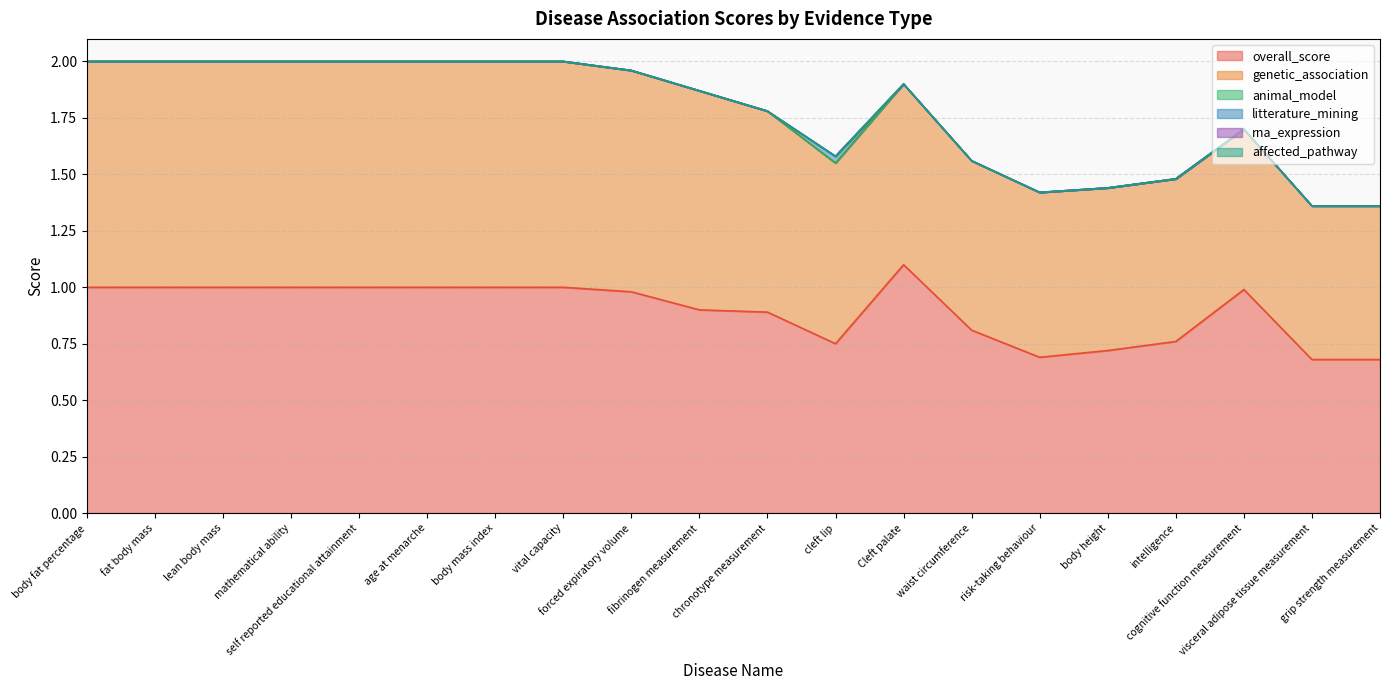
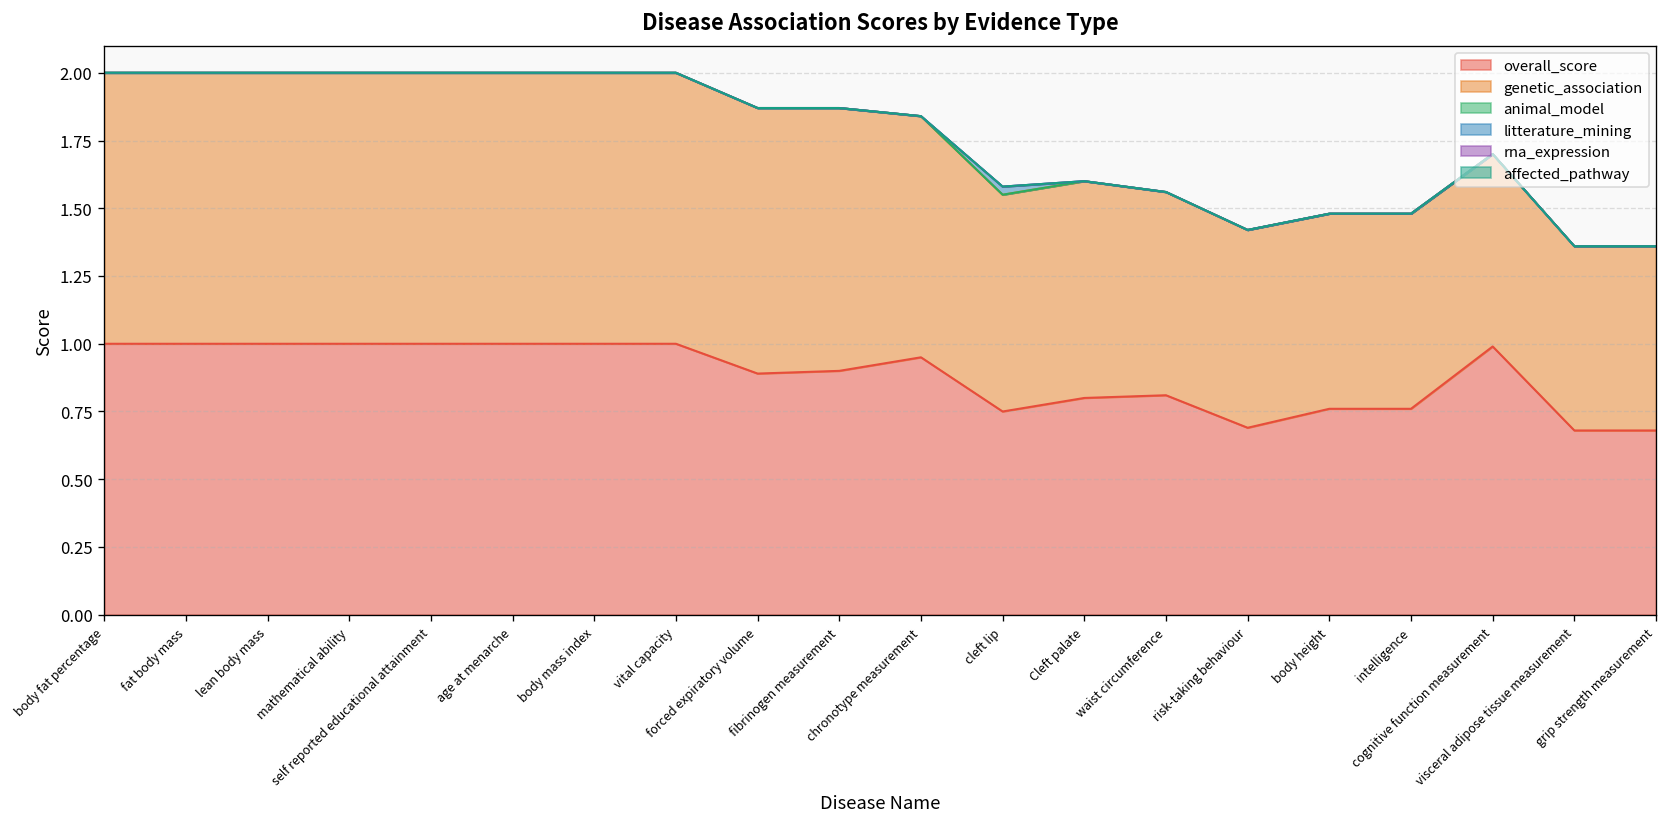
  {
    "overall_score": {
      "body fat percentage": 1.00,
      "fat body mass": 1.00,
      "lean body mass": 1.00,
      "mathematical ability": 1.00,
      "self reported educational attainment": 1.00,
      "age at menarche": 1.00,
      "body mass index": 1.00,
      "vital capacity": 1.00,
-     "forced expiratory volume": 0.98,
+     "forced expiratory volume": 0.89,
      "fibrinogen measurement": 0.90,
-     "chronotype measurement": 0.89,
+     "chronotype measurement": 0.95,
      "cleft lip": 0.75,
-     "Cleft palate": 1.1,
+     "Cleft palate": 0.8,
      "waist circumference": 0.81,
      "risk-taking behaviour": 0.69,
-     "body height": 0.72,
+     "body height": 0.76,
      "intelligence": 0.76,
      "cognitive function measurement": 0.99,
      "visceral adipose tissue measurement": 0.68,
      "grip strength measurement": 0.68
    }
  }
